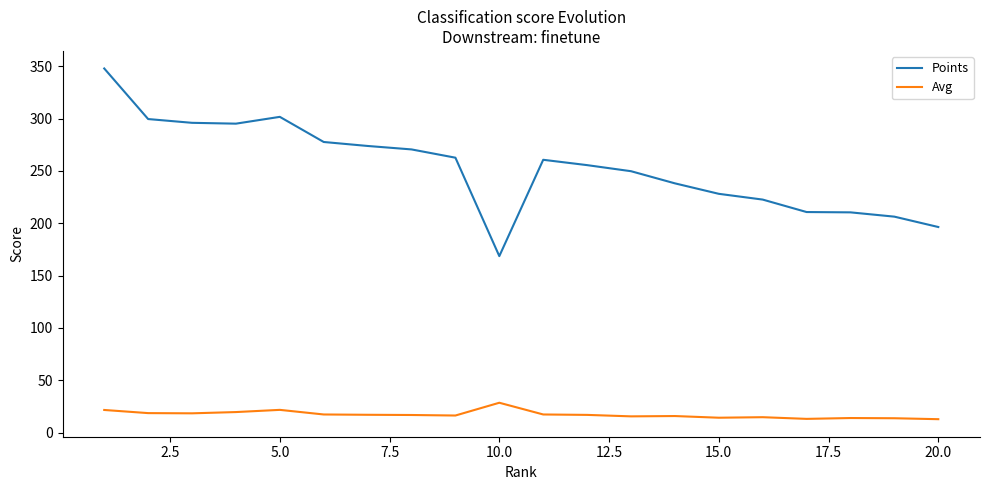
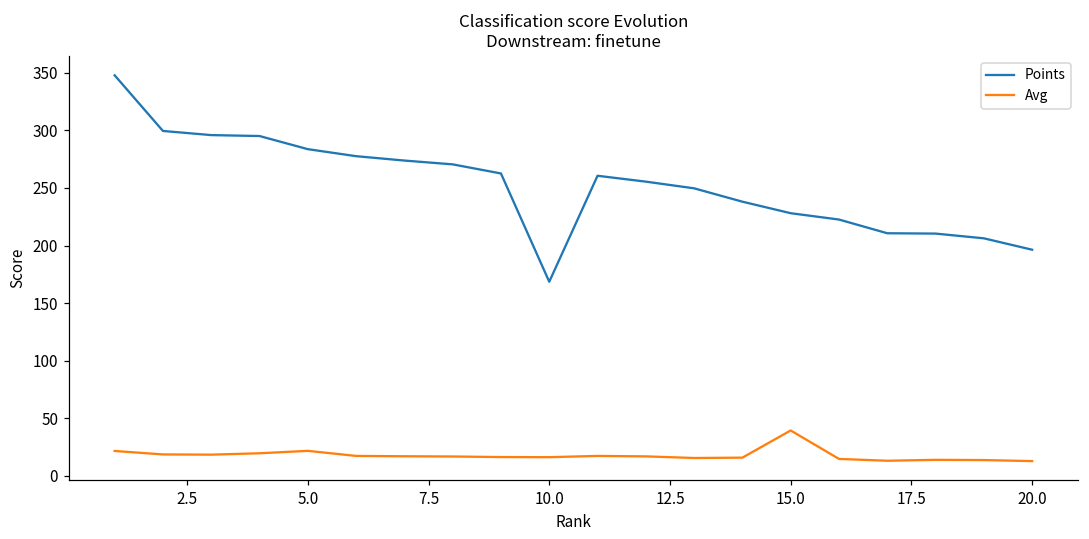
  {
    "Points": {
-     "5.0": 302,
+     "5.0": 284,
      "10.0": 169,
      "15.0": 228,
      "20.0": 196
    },
    "Avg": {
      "5.0": 22,
-     "10.0": 29,
-     "15.0": 14,
+     "10.0": 16,
+     "15.0": 40,
      "20.0": 13
    }
  }
